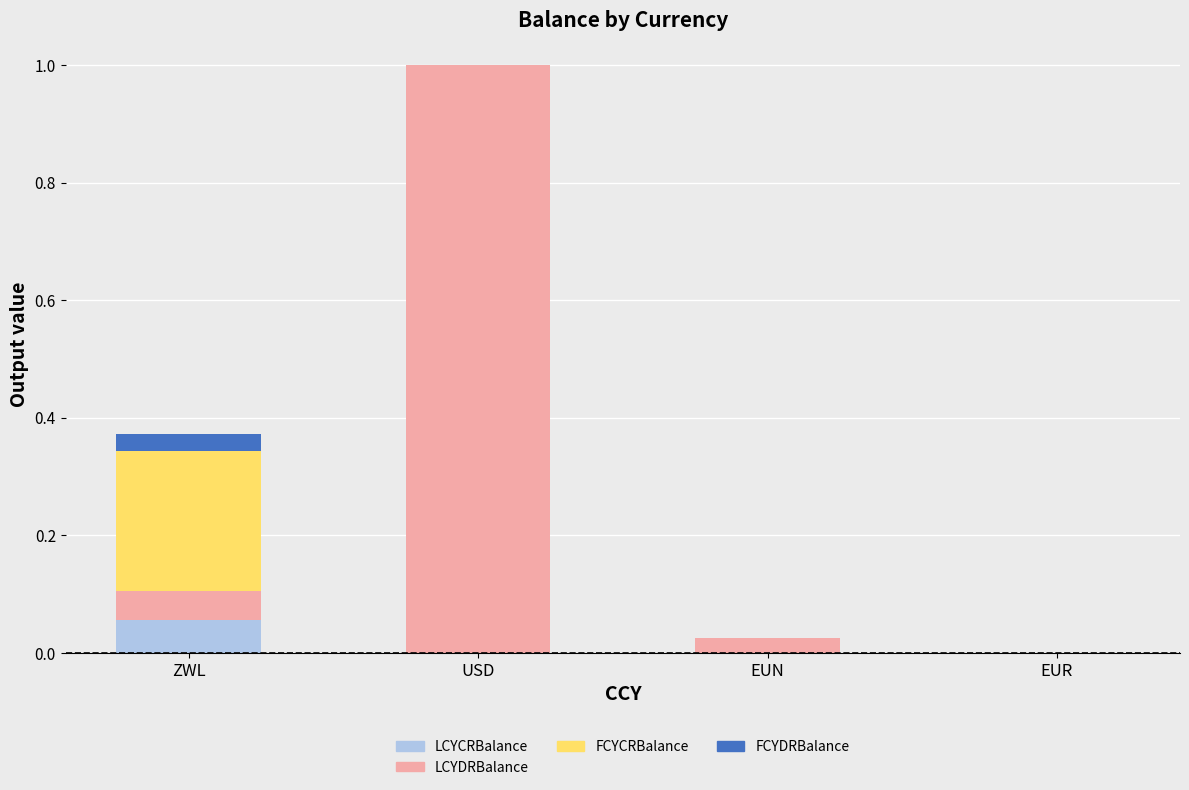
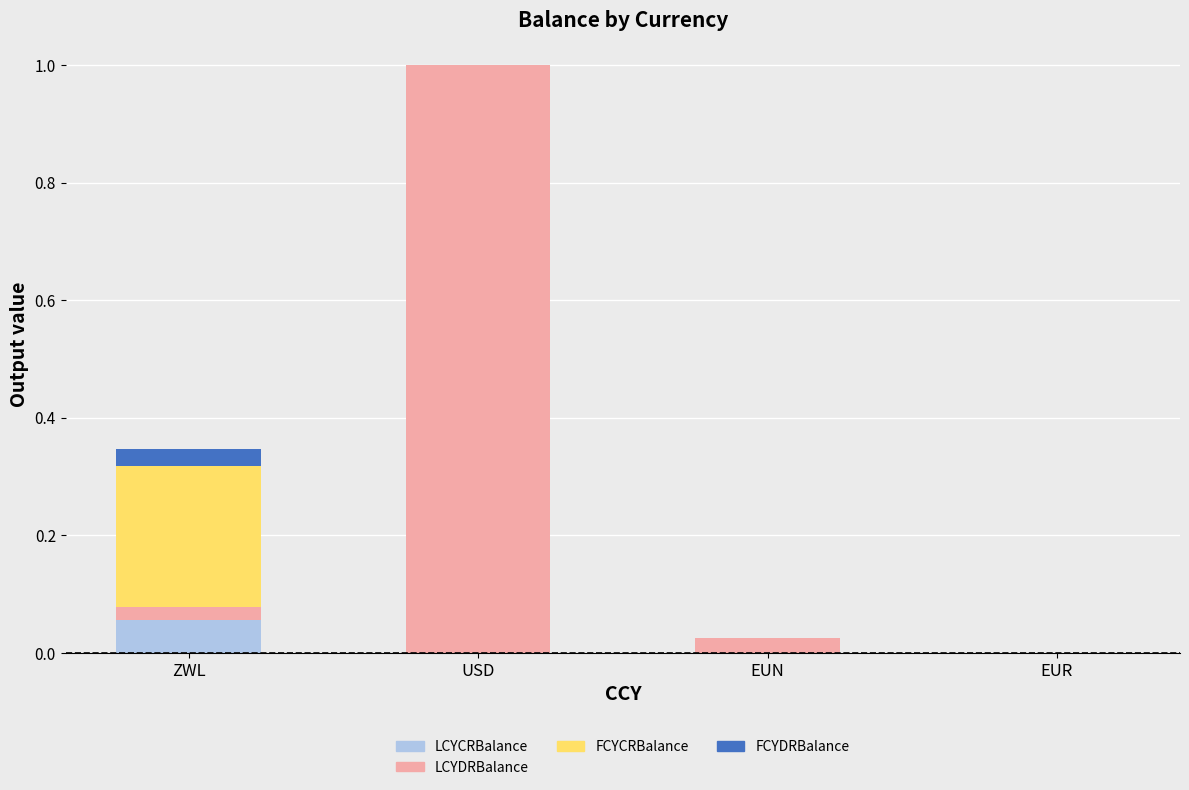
  {
    "LCYDRBalance": {
-     "ZWL": 0.05,
+     "ZWL": 0.02,
      "USD": 1.00,
      "EUN": 0.02,
      "EUR": 0.00
    },
    "FCYCRBalance": {
      "ZWL": 0.24,
      "EUN": 0.00,
      "EUR": 0.00
    },
    "FCYDRBalance": {
      "ZWL": 0.03
    }
  }
